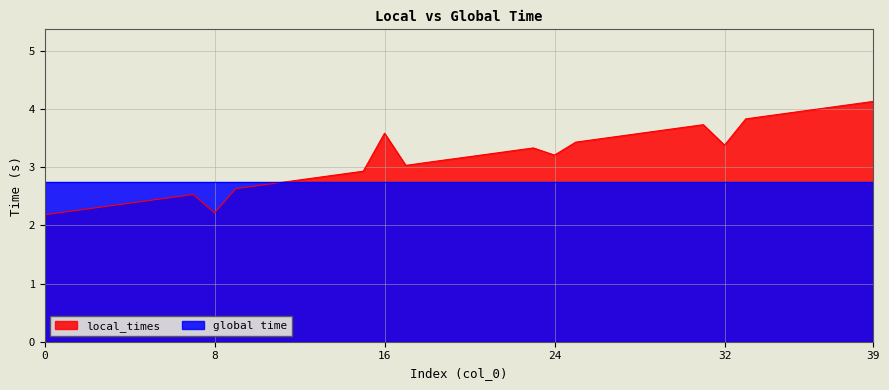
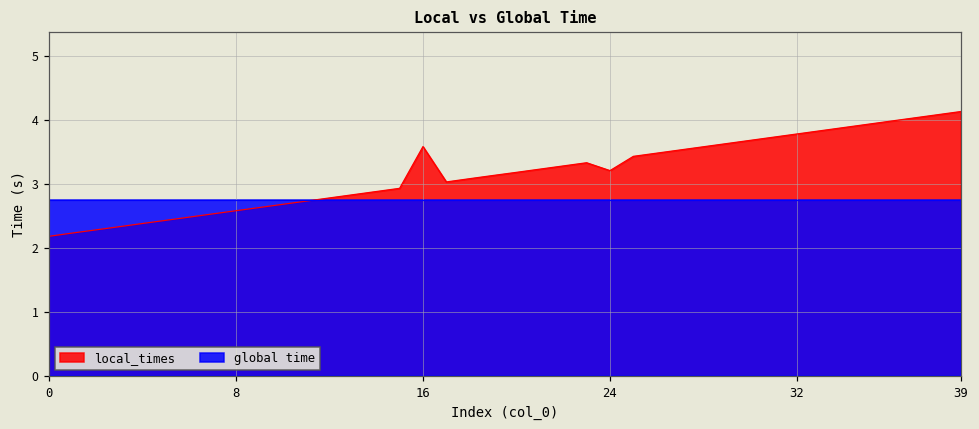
  {
    "local_times": {
      "0": 2.2,
-     "8": 2.2,
+     "8": 2.6,
      "16": 3.6,
      "24": 3.2,
-     "32": 3.4,
+     "32": 3.8,
      "39": 4.1
    },
    "global time": {
      "0": 2.7,
      "8": 2.7,
      "16": 2.7,
      "24": 2.7,
      "32": 2.7,
      "39": 2.7
    }
  }
